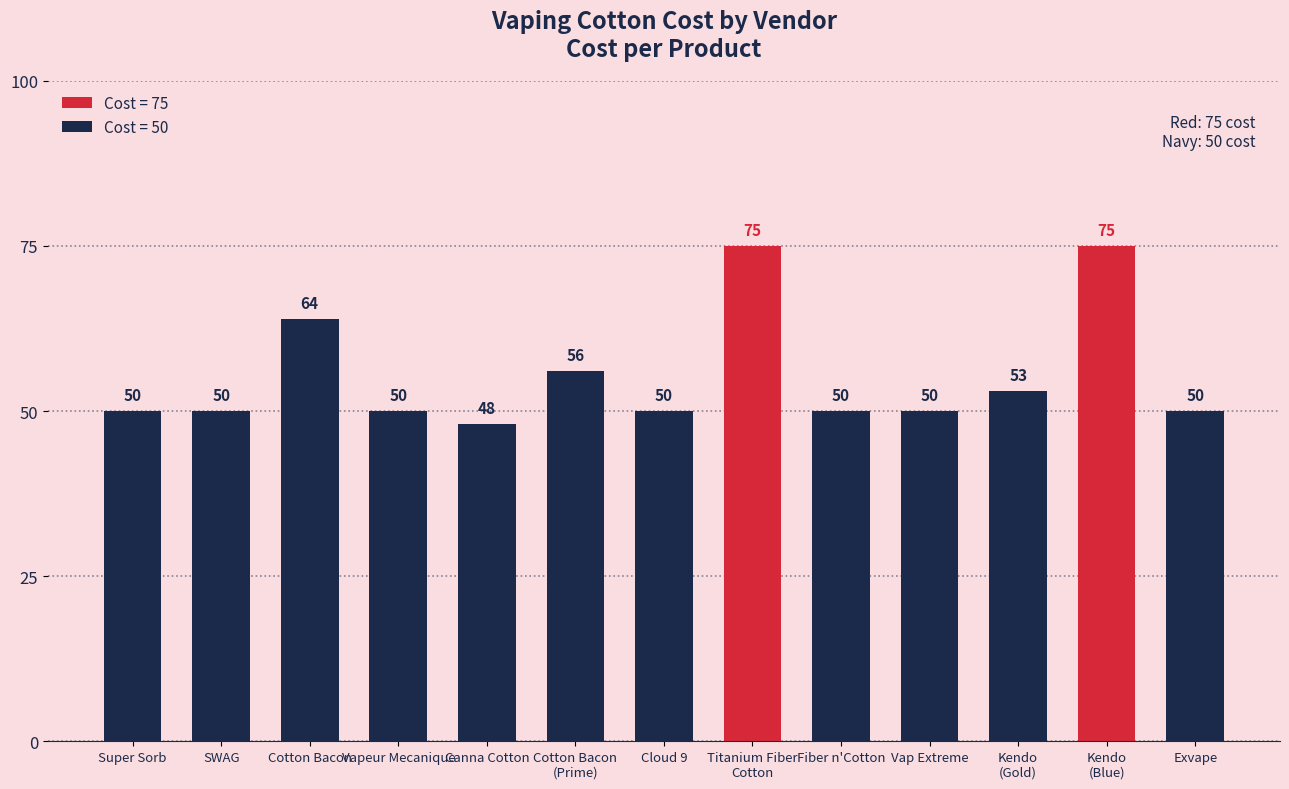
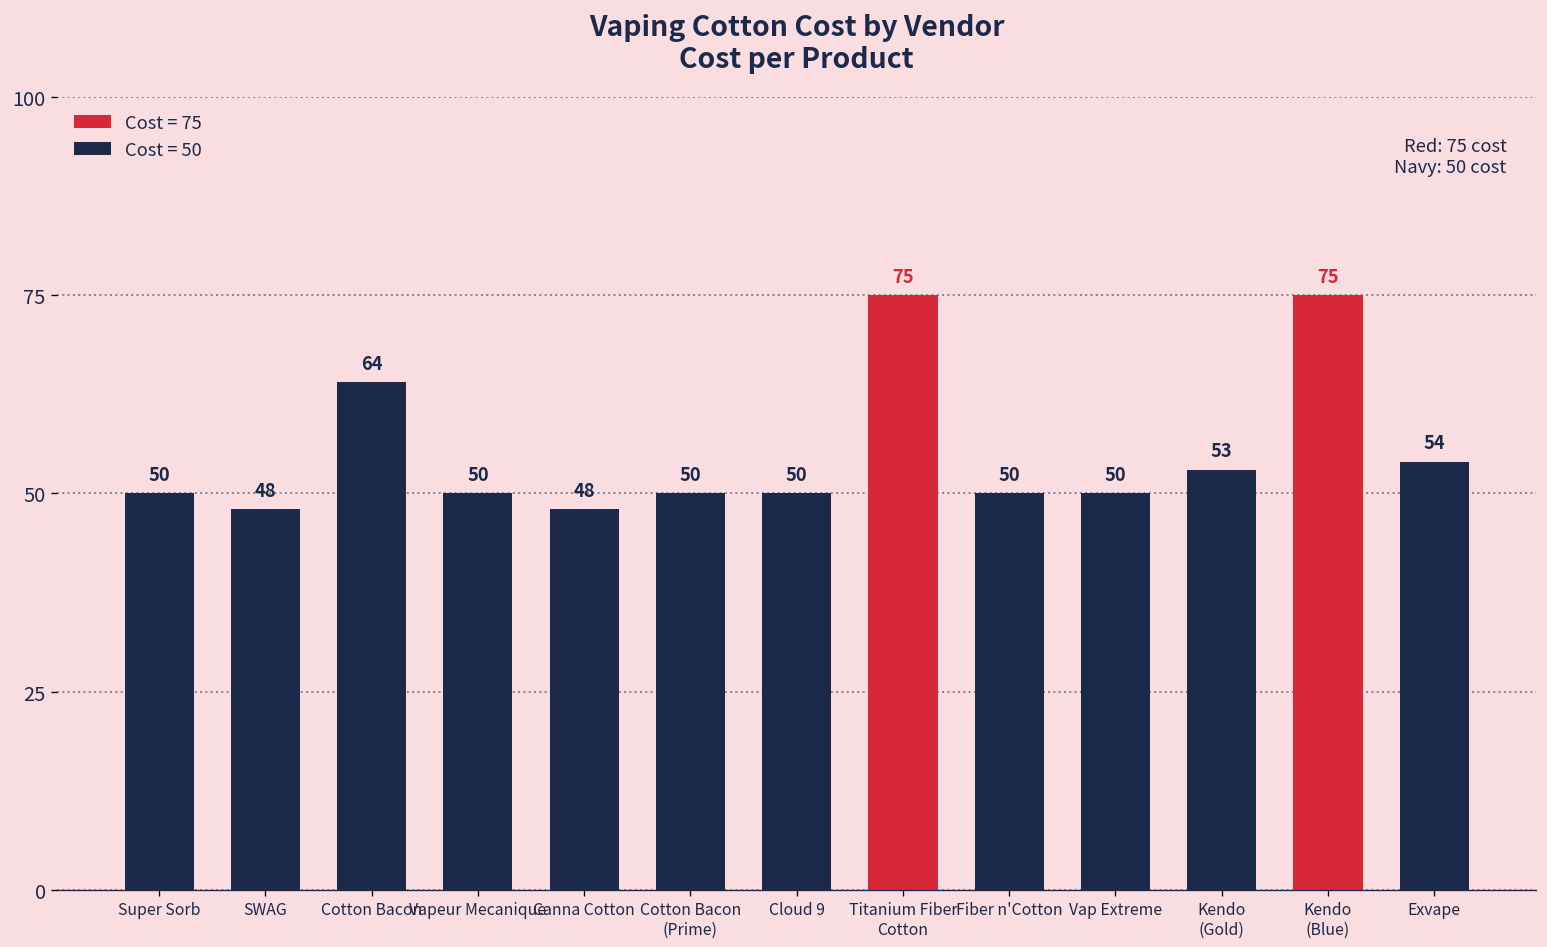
  {
    "Super Sorb": 50,
-   "SWAG": 50,
+   "SWAG": 48,
    "Cotton Bacon": 64,
    "Vapeur Mecanique": 50,
    "Canna Cotton": 48,
-   "Cotton Bacon (Prime)": 56,
+   "Cotton Bacon (Prime)": 50,
    "Cloud 9": 50,
    "Titanium Fiber Cotton": 75,
    "Fiber n'Cotton": 50,
    "Vap Extreme": 50,
    "Kendo (Gold)": 53,
    "Kendo (Blue)": 75,
-   "Exvape": 50
+   "Exvape": 54
  }
